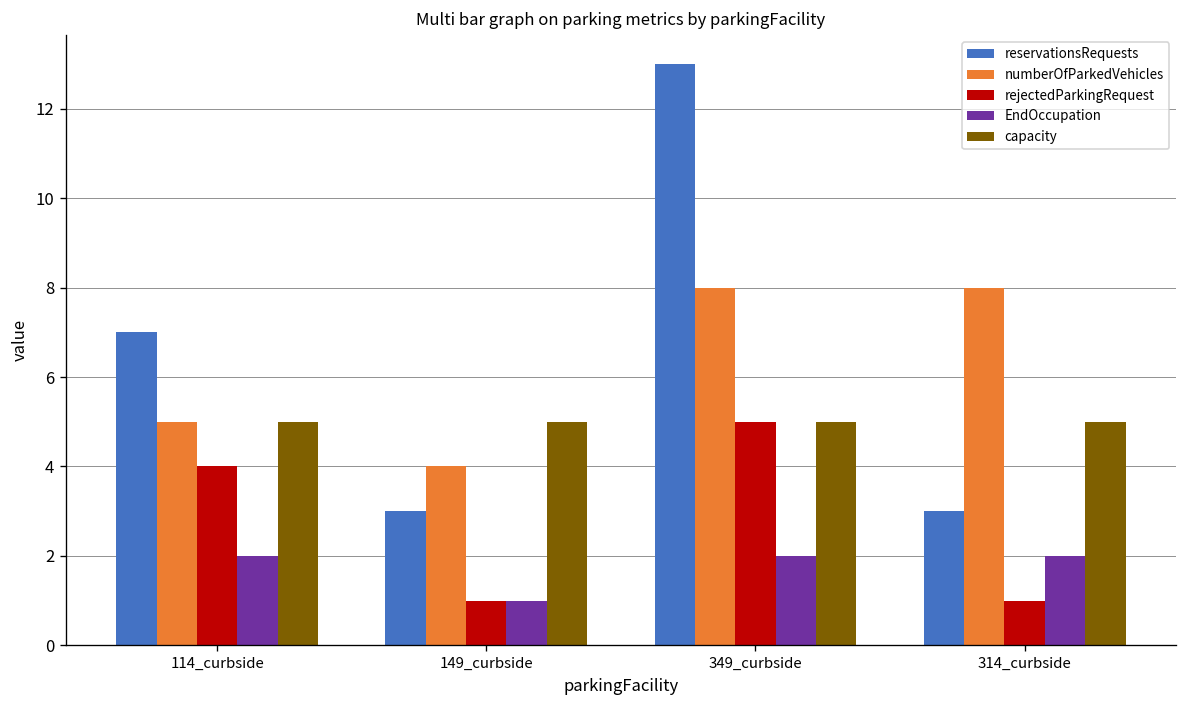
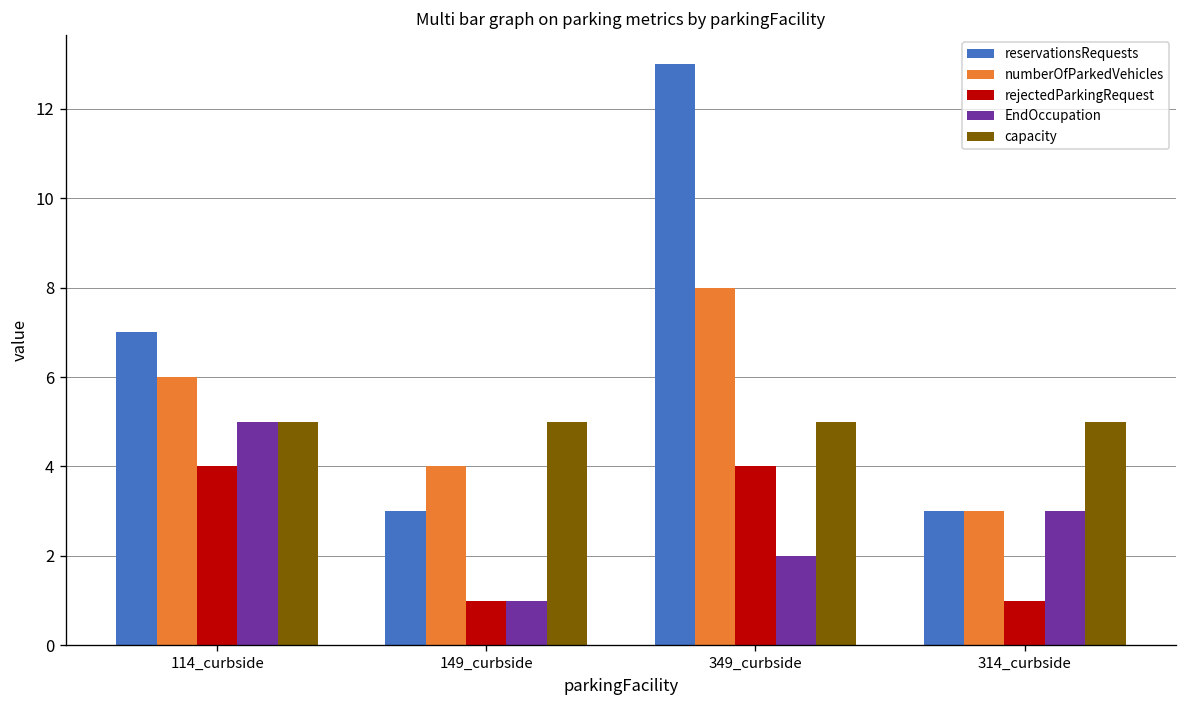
  {
    "reservationsRequests": {
      "114_curbside": 7,
      "149_curbside": 3,
      "349_curbside": 13,
      "314_curbside": 3
    },
    "numberOfParkedVehicles": {
-     "114_curbside": 5,
+     "114_curbside": 6,
      "149_curbside": 4,
      "349_curbside": 8,
-     "314_curbside": 8
+     "314_curbside": 3
    },
    "rejectedParkingRequest": {
      "114_curbside": 4,
      "149_curbside": 1,
-     "349_curbside": 5,
+     "349_curbside": 4,
      "314_curbside": 1
    },
    "EndOccupation": {
-     "114_curbside": 2,
+     "114_curbside": 5,
      "149_curbside": 1,
      "349_curbside": 2,
-     "314_curbside": 2
+     "314_curbside": 3
    },
    "capacity": {
      "114_curbside": 5,
      "149_curbside": 5,
      "349_curbside": 5,
      "314_curbside": 5
    }
  }
